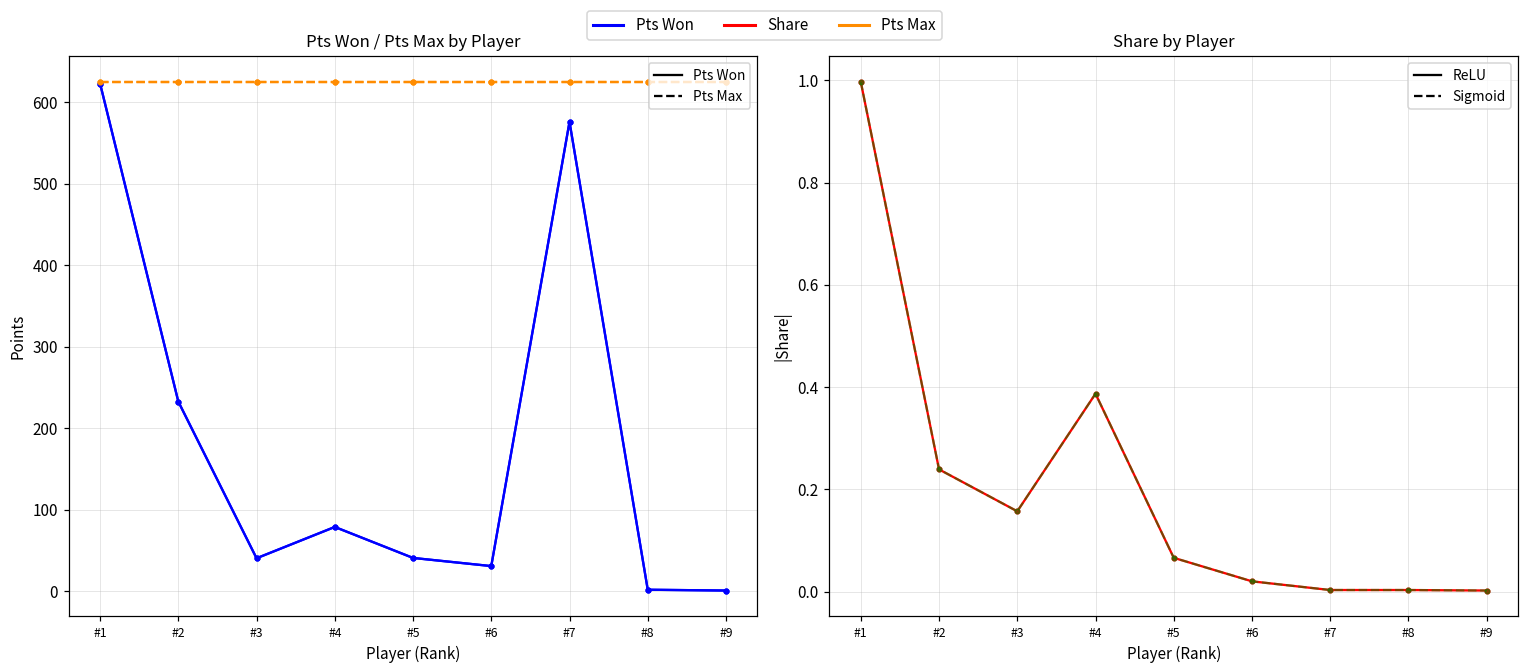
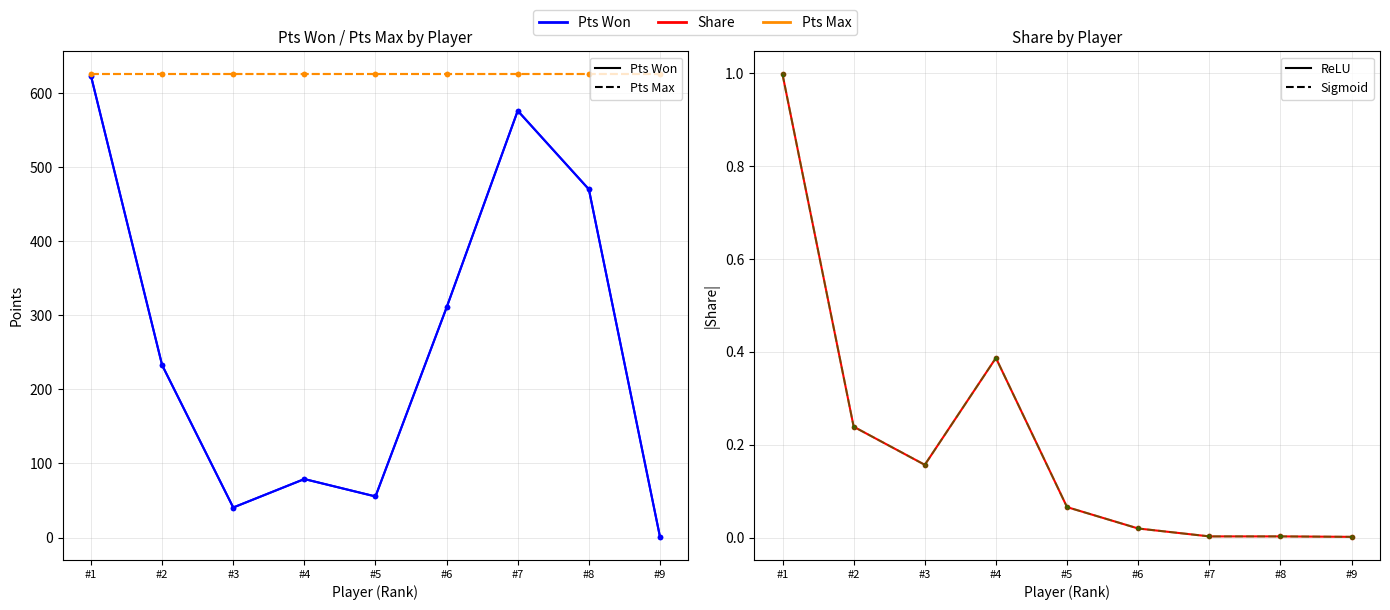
  {
    "Pts Won / Pts Max by Player": {
      "Pts Won": {
        "#2": 230,
        "#3": 40,
        "#4": 80,
-       "#5": 40,
-       "#6": 30,
+       "#5": 60,
+       "#6": 310,
        "#7": 580,
-       "#8": 0,
+       "#8": 470,
        "#9": 0
      },
      "Pts Max": {
        "#2": 630,
        "#3": 630,
        "#4": 630,
        "#5": 630,
        "#6": 630,
        "#7": 630,
        "#8": 630
      }
    },
    "Share by Player": {
      "#1": 1.00,
      "#2": 0.24,
      "#3": 0.16,
      "#4": 0.39,
      "#5": 0.07,
      "#6": 0.02,
      "#7": 0.00,
      "#8": 0.00,
      "#9": 0.00
    }
  }
